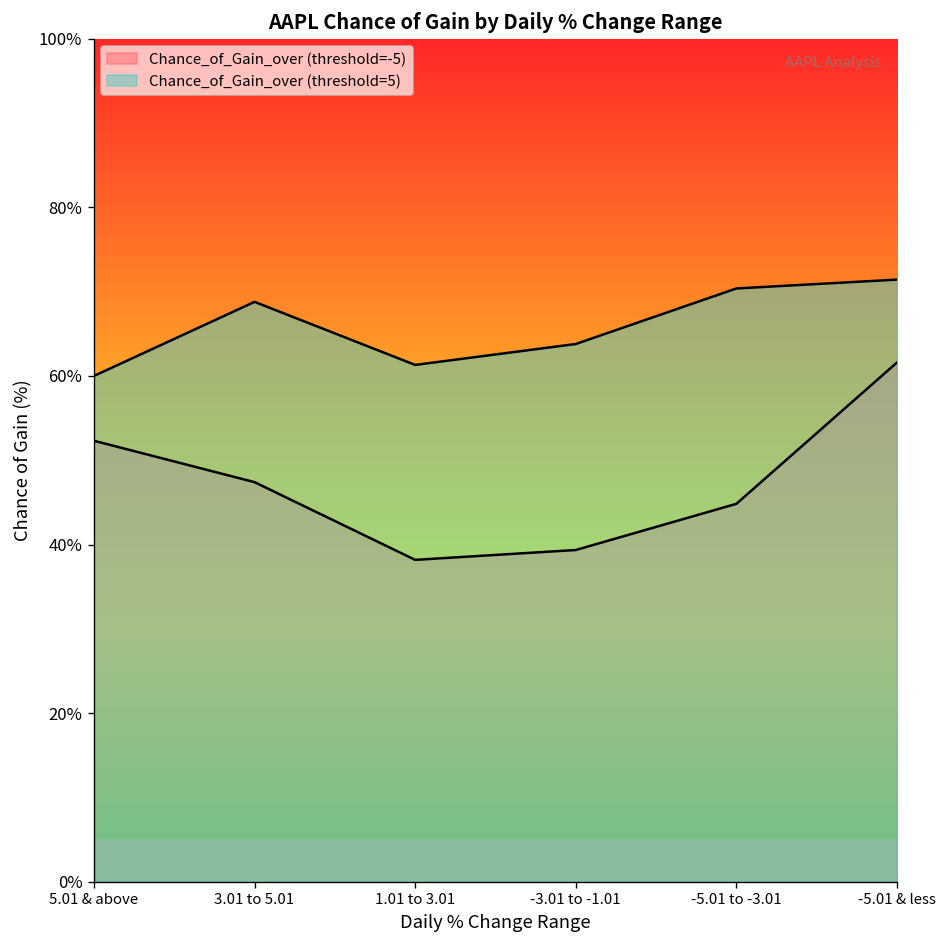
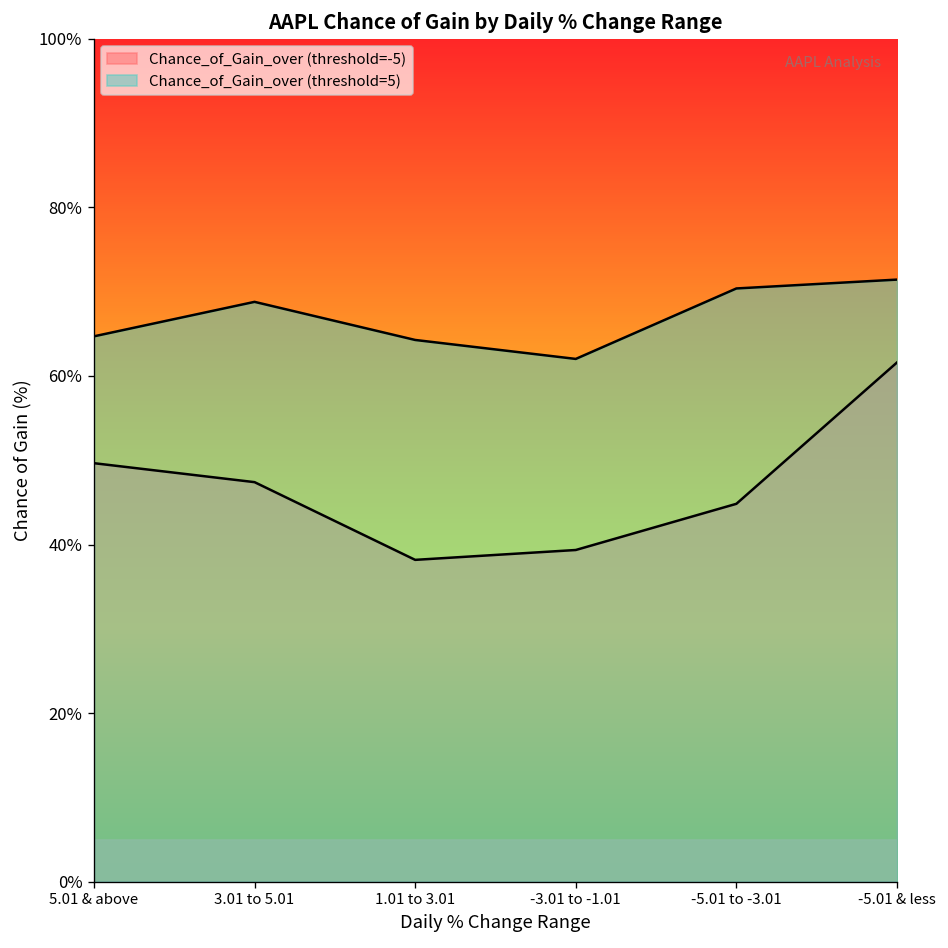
  {
    "Chance_of_Gain_over (threshold=-5)": {
-     "5.01 & above": "52%",
+     "5.01 & above": "50%",
      "3.01 to 5.01": "47%",
      "1.01 to 3.01": "38%",
      "-3.01 to -1.01": "39%",
      "-5.01 to -3.01": "45%",
      "-5.01 & less": "62%"
    },
    "Chance_of_Gain_over (threshold=5)": {
-     "5.01 & above": "60%",
+     "5.01 & above": "65%",
      "3.01 to 5.01": "69%",
-     "1.01 to 3.01": "61%",
-     "-3.01 to -1.01": "64%",
+     "1.01 to 3.01": "64%",
+     "-3.01 to -1.01": "62%",
      "-5.01 to -3.01": "70%",
      "-5.01 & less": "71%"
    }
  }
